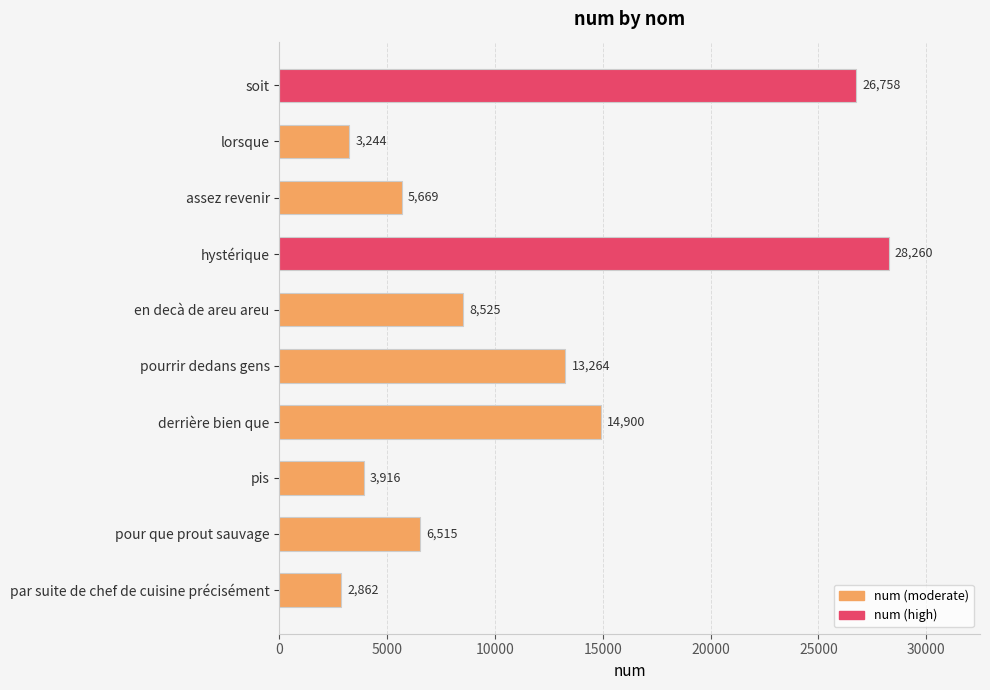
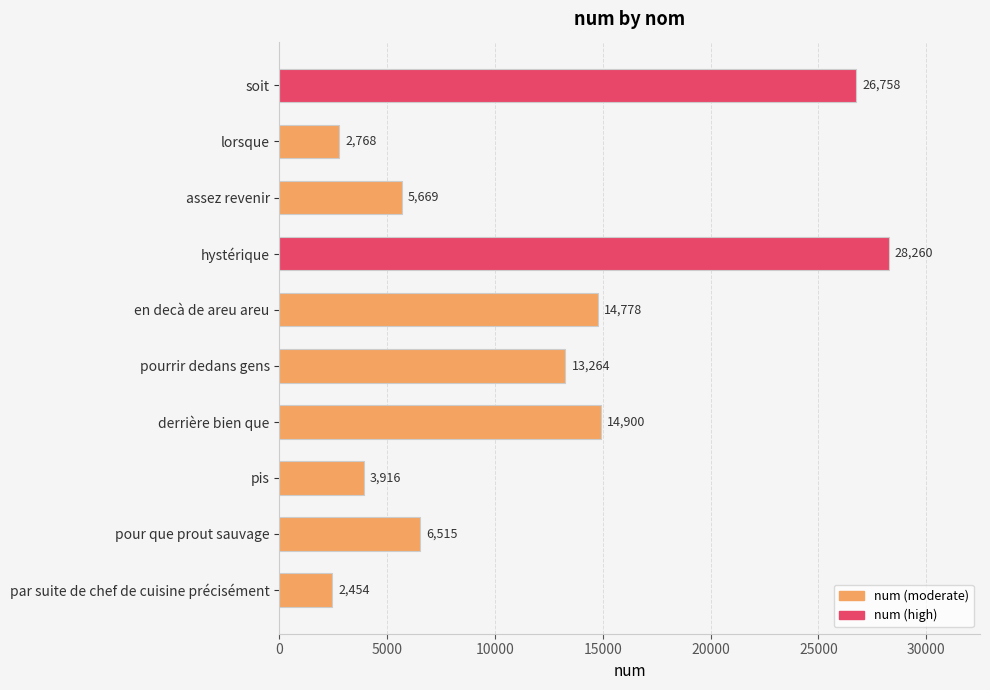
  {
    "soit": "26,758",
-   "lorsque": "3,244",
+   "lorsque": "2,768",
    "assez revenir": "5,669",
    "hystérique": "28,260",
-   "en decà de areu areu": "8,525",
+   "en decà de areu areu": "14,778",
    "pourrir dedans gens": "13,264",
    "derrière bien que": "14,900",
    "pis": "3,916",
    "pour que prout sauvage": "6,515",
-   "par suite de chef de cuisine précisément": "2,862"
+   "par suite de chef de cuisine précisément": "2,454"
  }
